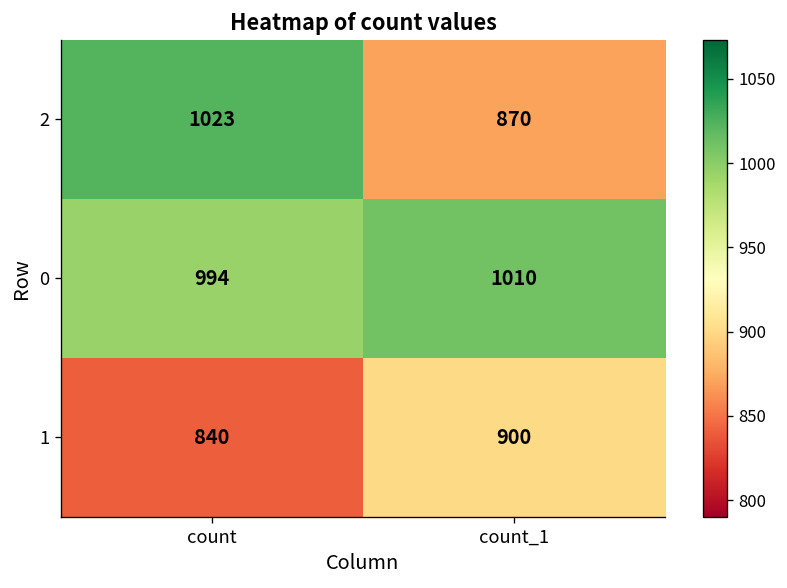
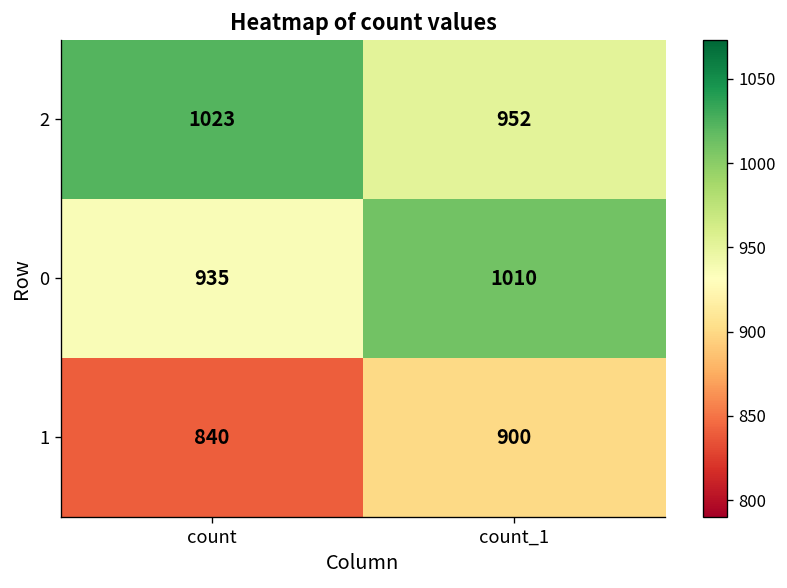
  {
    "2": {
      "count": 1023,
-     "count_1": 870
+     "count_1": 952
    },
    "0": {
-     "count": 994,
+     "count": 935,
      "count_1": 1010
    },
    "1": {
      "count": 840,
      "count_1": 900
    }
  }
